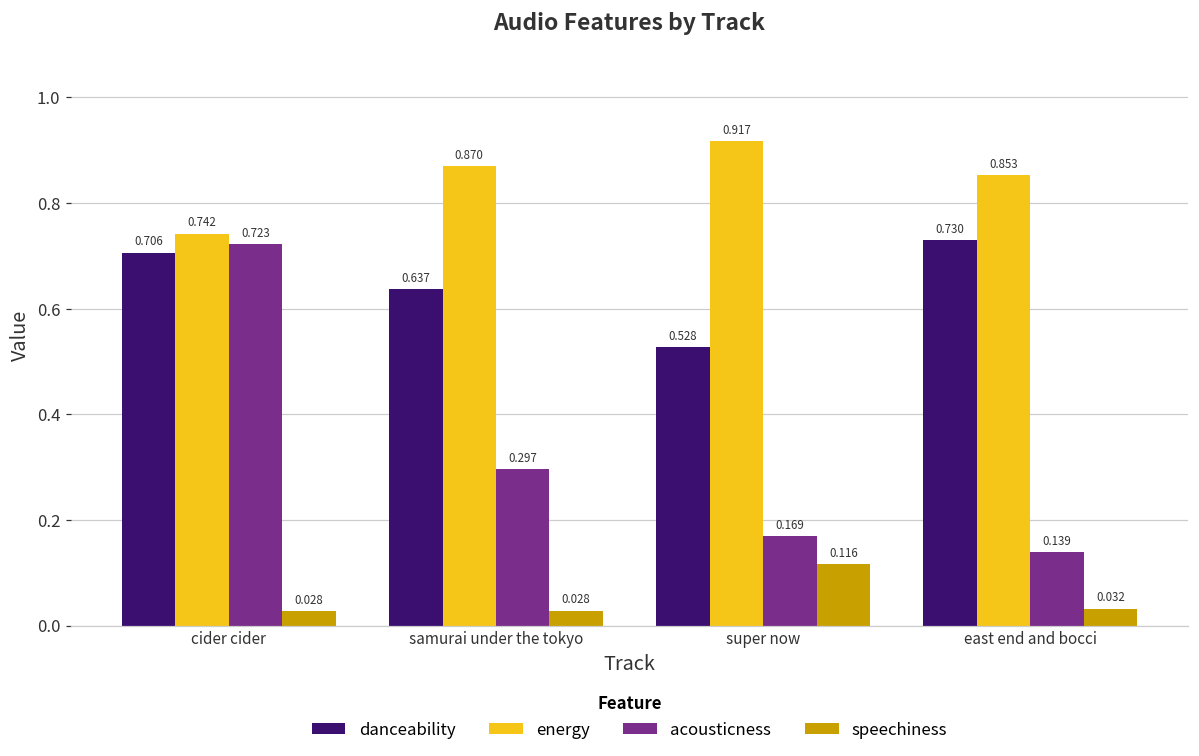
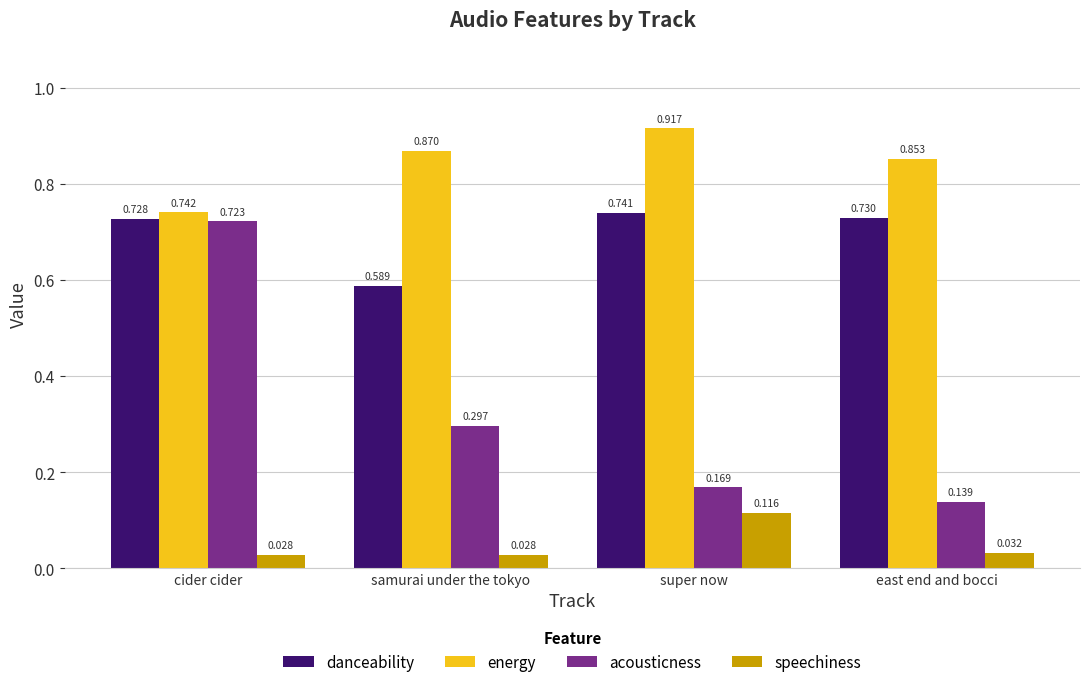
  {
    "danceability": {
-     "cider cider": 0.706,
-     "samurai under the tokyo": 0.637,
-     "super now": 0.528,
+     "cider cider": 0.728,
+     "samurai under the tokyo": 0.589,
+     "super now": 0.741,
      "east end and bocci": 0.730
    },
    "energy": {
      "cider cider": 0.742,
      "samurai under the tokyo": 0.870,
      "super now": 0.917,
      "east end and bocci": 0.853
    },
    "acousticness": {
      "cider cider": 0.723,
      "samurai under the tokyo": 0.297,
      "super now": 0.169,
      "east end and bocci": 0.139
    },
    "speechiness": {
      "cider cider": 0.028,
      "samurai under the tokyo": 0.028,
      "super now": 0.116,
      "east end and bocci": 0.032
    }
  }
